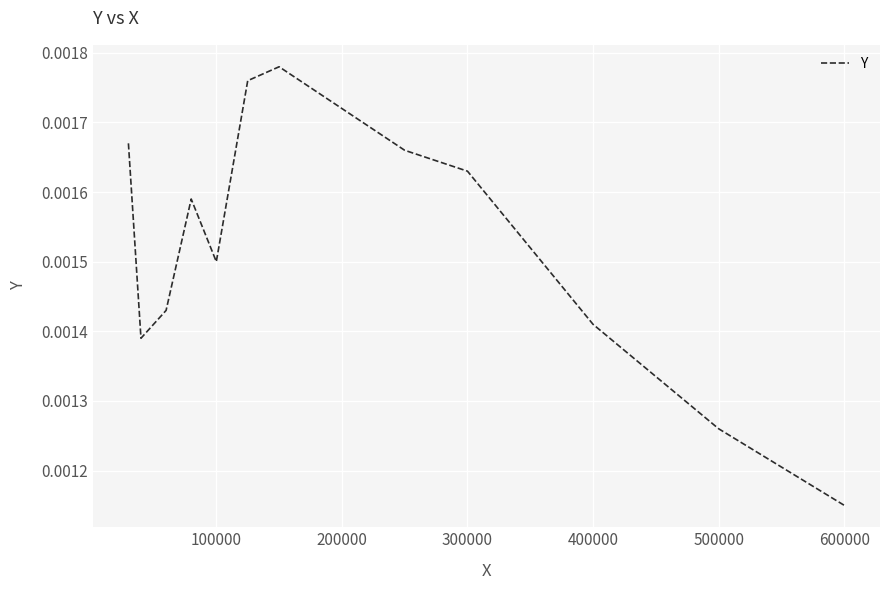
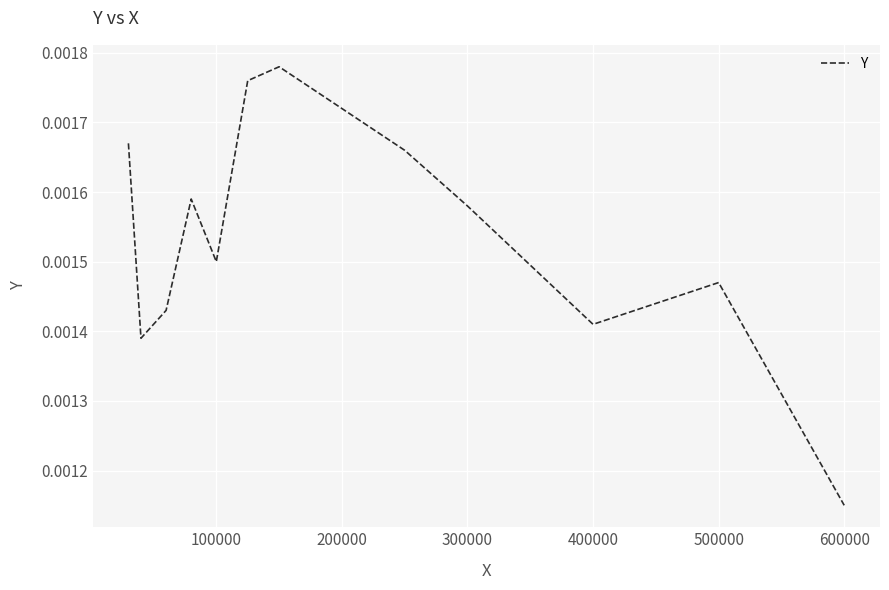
  {
    "100000": 0.00150,
    "200000": 0.00172,
-   "300000": 0.00163,
+   "300000": 0.00158,
    "400000": 0.00141,
-   "500000": 0.00126,
+   "500000": 0.00147,
    "600000": 0.00115
  }
